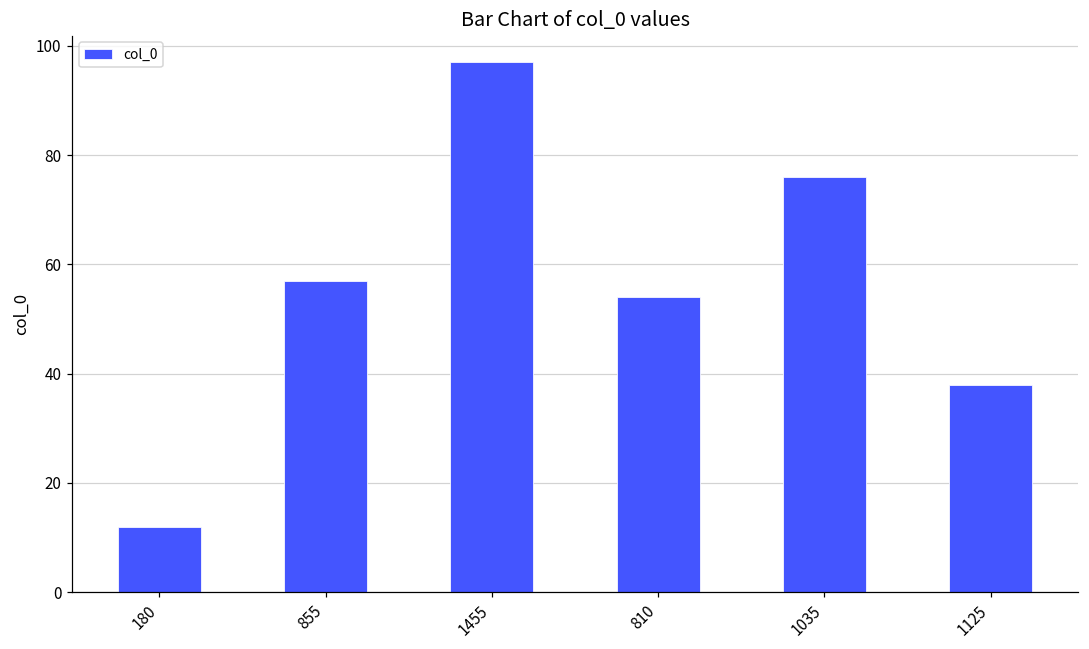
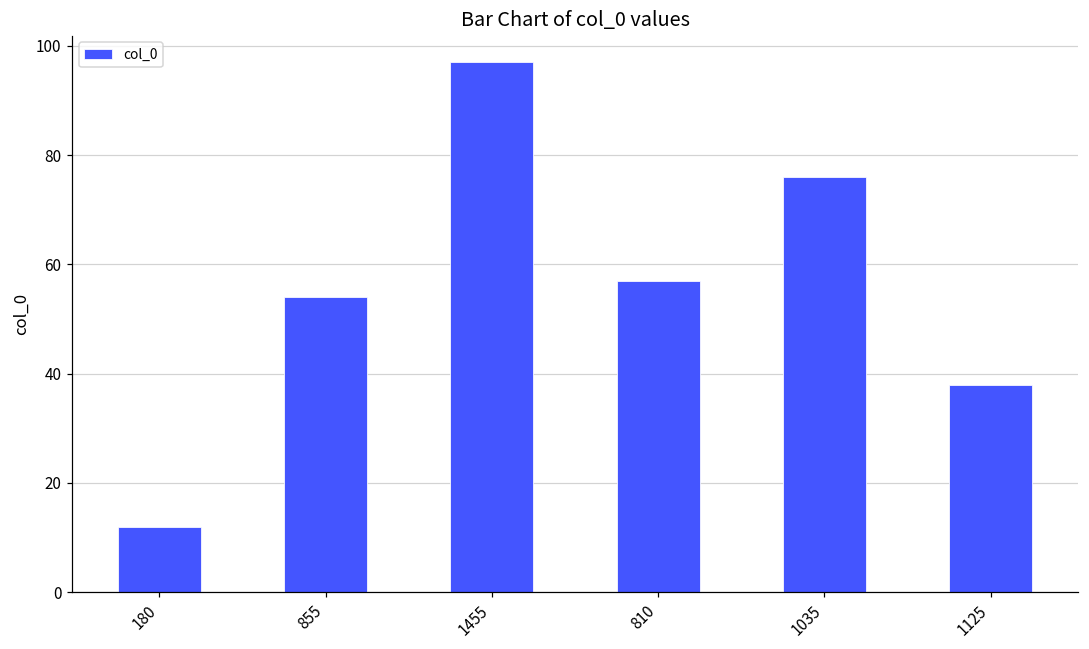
  {
    "180": 12,
-   "855": 57,
+   "855": 54,
    "1455": 97,
-   "810": 54,
+   "810": 57,
    "1035": 76,
    "1125": 38
  }
